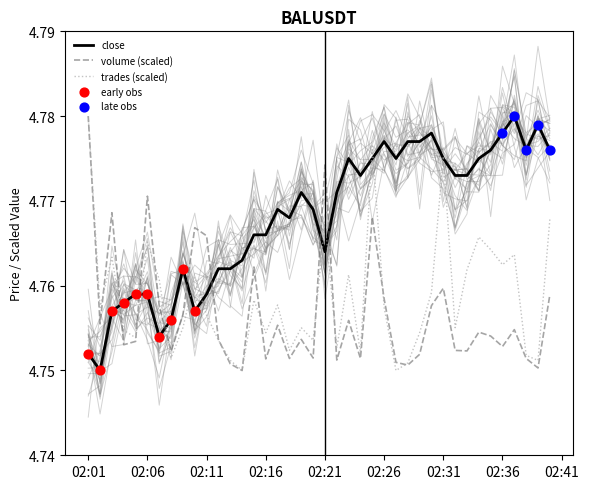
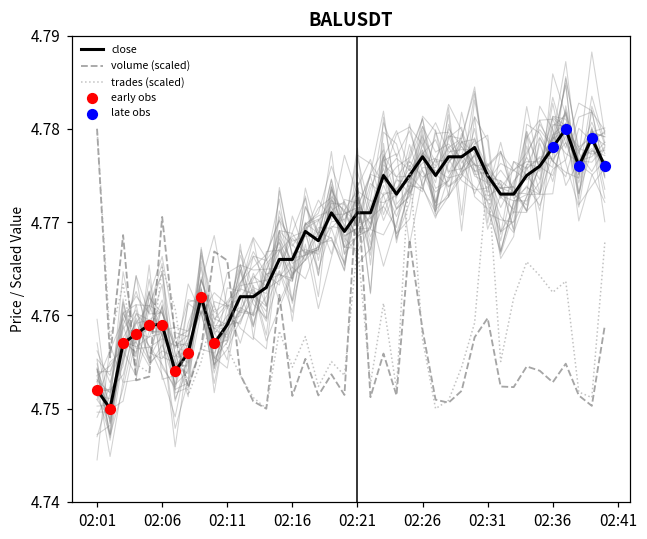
  {
    "close": {
-     "02:21": 4.764
+     "02:21": 4.771
    }
  }
